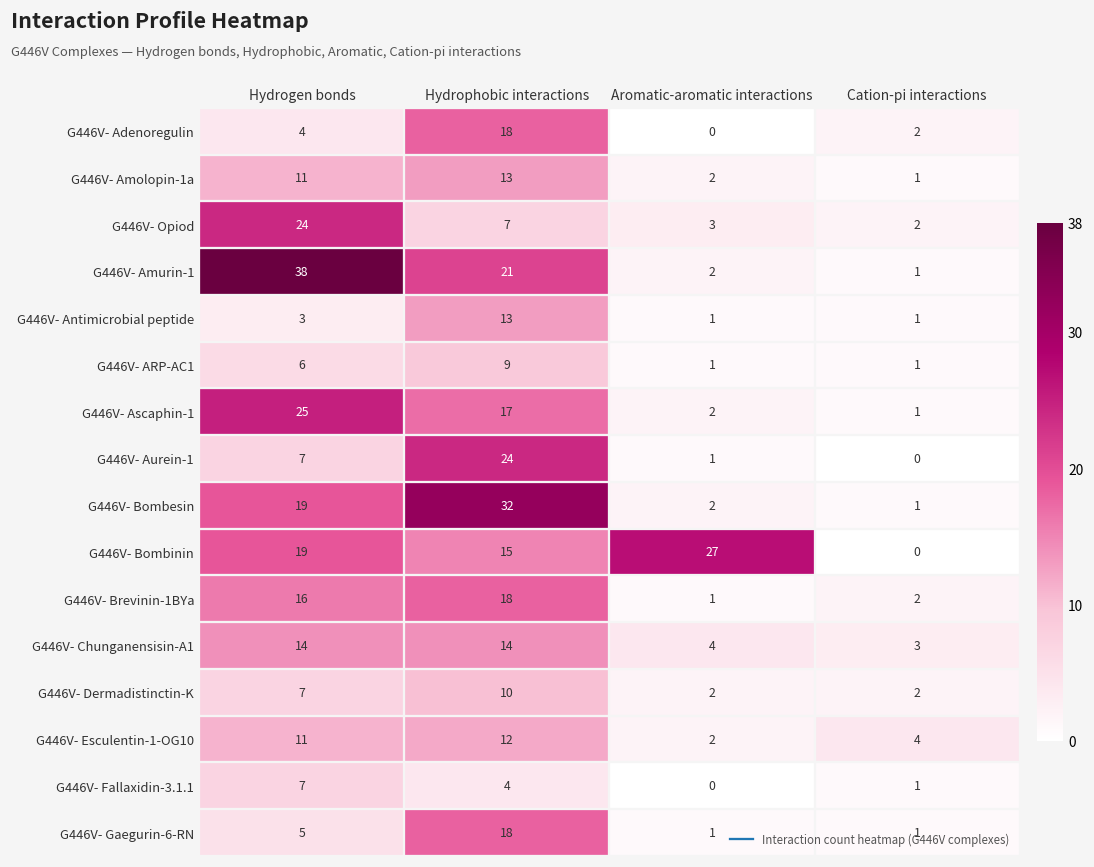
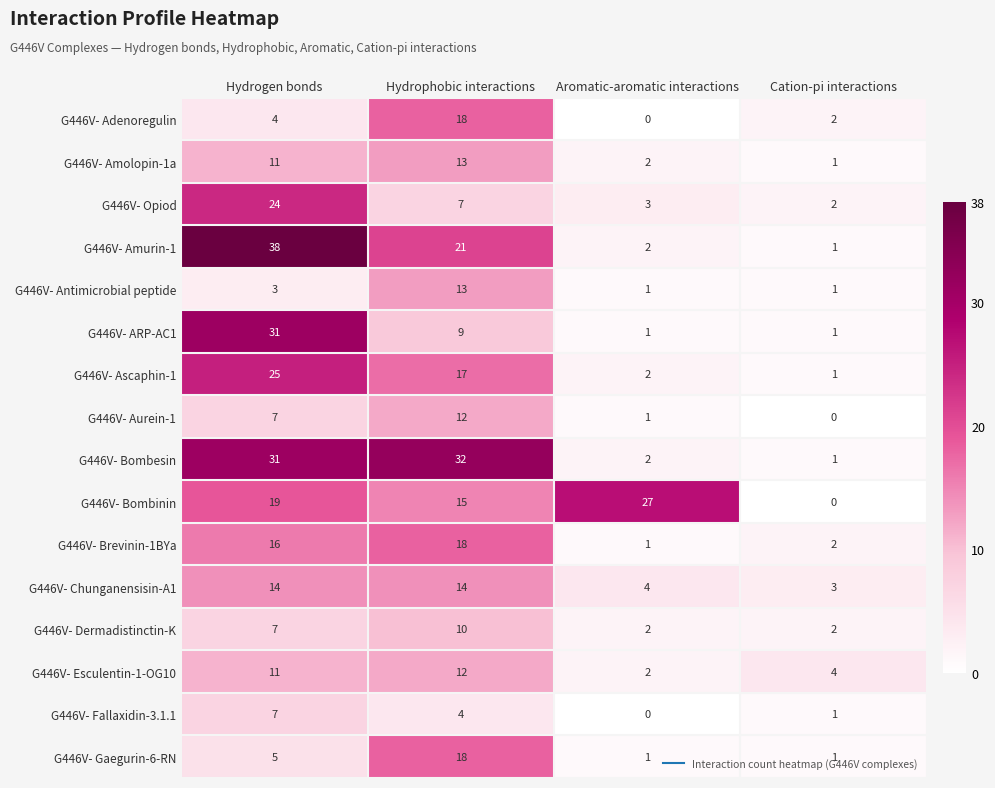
  {
    "G446V- Adenoregulin": {
      "Hydrogen bonds": 4,
      "Hydrophobic interactions": 18,
      "Aromatic-aromatic interactions": 0,
      "Cation-pi interactions": 2
    },
    "G446V- Amolopin-1a": {
      "Hydrogen bonds": 11,
      "Hydrophobic interactions": 13,
      "Aromatic-aromatic interactions": 2,
      "Cation-pi interactions": 1
    },
    "G446V- Opiod": {
      "Hydrogen bonds": 24,
      "Hydrophobic interactions": 7,
      "Aromatic-aromatic interactions": 3,
      "Cation-pi interactions": 2
    },
    "G446V- Amurin-1": {
      "Hydrogen bonds": 38,
      "Hydrophobic interactions": 21,
      "Aromatic-aromatic interactions": 2,
      "Cation-pi interactions": 1
    },
    "G446V- Antimicrobial peptide": {
      "Hydrogen bonds": 3,
      "Hydrophobic interactions": 13,
      "Aromatic-aromatic interactions": 1,
      "Cation-pi interactions": 1
    },
    "G446V- ARP-AC1": {
-     "Hydrogen bonds": 6,
+     "Hydrogen bonds": 31,
      "Hydrophobic interactions": 9,
      "Aromatic-aromatic interactions": 1,
      "Cation-pi interactions": 1
    },
    "G446V- Ascaphin-1": {
      "Hydrogen bonds": 25,
      "Hydrophobic interactions": 17,
      "Aromatic-aromatic interactions": 2,
      "Cation-pi interactions": 1
    },
    "G446V- Aurein-1": {
      "Hydrogen bonds": 7,
-     "Hydrophobic interactions": 24,
+     "Hydrophobic interactions": 12,
      "Aromatic-aromatic interactions": 1,
      "Cation-pi interactions": 0
    },
    "G446V- Bombesin": {
-     "Hydrogen bonds": 19,
+     "Hydrogen bonds": 31,
      "Hydrophobic interactions": 32,
      "Aromatic-aromatic interactions": 2,
      "Cation-pi interactions": 1
    },
    "G446V- Bombinin": {
      "Hydrogen bonds": 19,
      "Hydrophobic interactions": 15,
      "Aromatic-aromatic interactions": 27,
      "Cation-pi interactions": 0
    },
    "G446V- Brevinin-1BYa": {
      "Hydrogen bonds": 16,
      "Hydrophobic interactions": 18,
      "Aromatic-aromatic interactions": 1,
      "Cation-pi interactions": 2
    },
    "G446V- Chunganensisin-A1": {
      "Hydrogen bonds": 14,
      "Hydrophobic interactions": 14,
      "Aromatic-aromatic interactions": 4,
      "Cation-pi interactions": 3
    },
    "G446V- Dermadistinctin-K": {
      "Hydrogen bonds": 7,
      "Hydrophobic interactions": 10,
      "Aromatic-aromatic interactions": 2,
      "Cation-pi interactions": 2
    },
    "G446V- Esculentin-1-OG10": {
      "Hydrogen bonds": 11,
      "Hydrophobic interactions": 12,
      "Aromatic-aromatic interactions": 2,
      "Cation-pi interactions": 4
    },
    "G446V- Fallaxidin-3.1.1": {
      "Hydrogen bonds": 7,
      "Hydrophobic interactions": 4,
      "Aromatic-aromatic interactions": 0,
      "Cation-pi interactions": 1
    },
    "G446V- Gaegurin-6-RN": {
      "Hydrogen bonds": 5,
      "Hydrophobic interactions": 18,
      "Aromatic-aromatic interactions": 1,
      "Cation-pi interactions": 1
    }
  }
